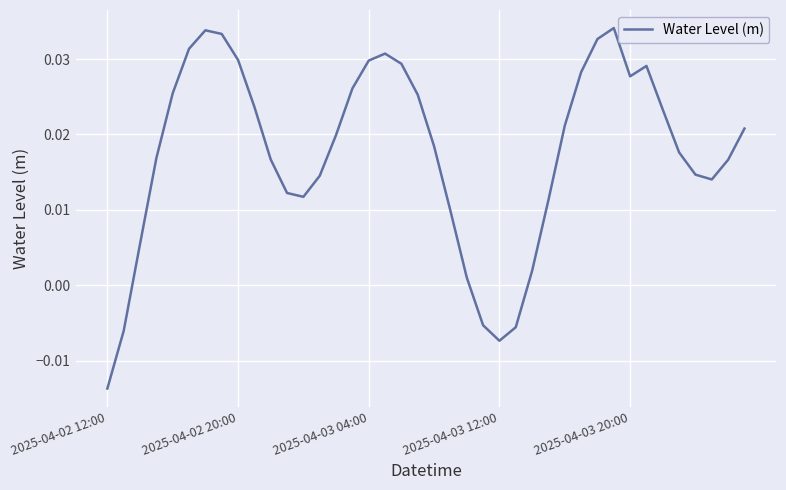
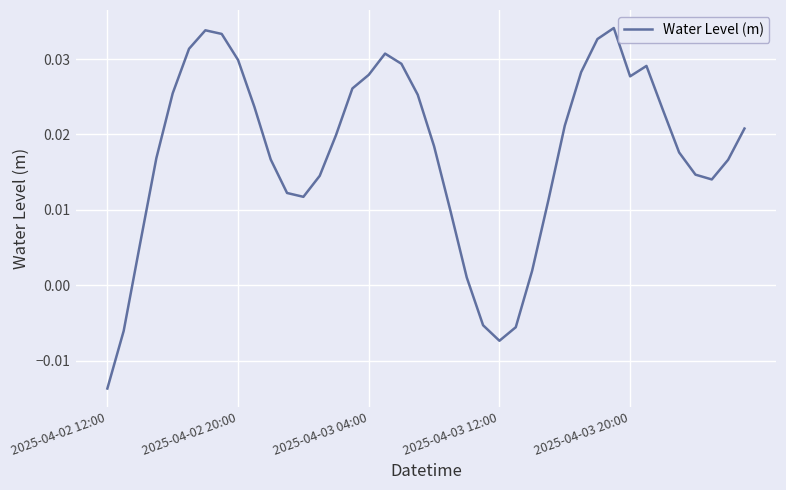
  {
    "2025-04-02 12:00": -0.014,
    "2025-04-02 20:00": 0.030,
-   "2025-04-03 04:00": 0.030,
+   "2025-04-03 04:00": 0.028,
    "2025-04-03 12:00": -0.007,
    "2025-04-03 20:00": 0.028
  }
